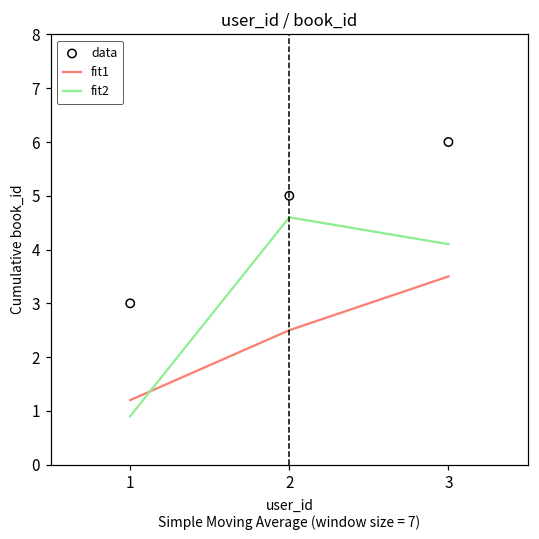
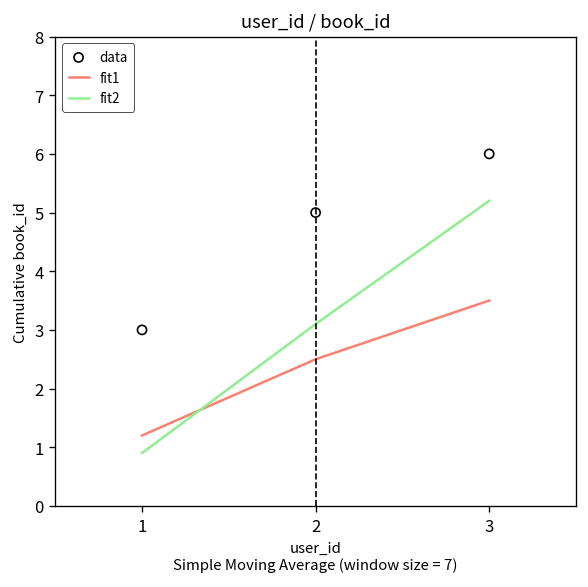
  {
    "fit1": {
      "1": 1.2,
      "2": 2.5,
      "3": 3.5
    },
    "fit2": {
      "1": 0.9,
-     "2": 4.6,
-     "3": 4.1
+     "2": 3.1,
+     "3": 5.2
    }
  }
